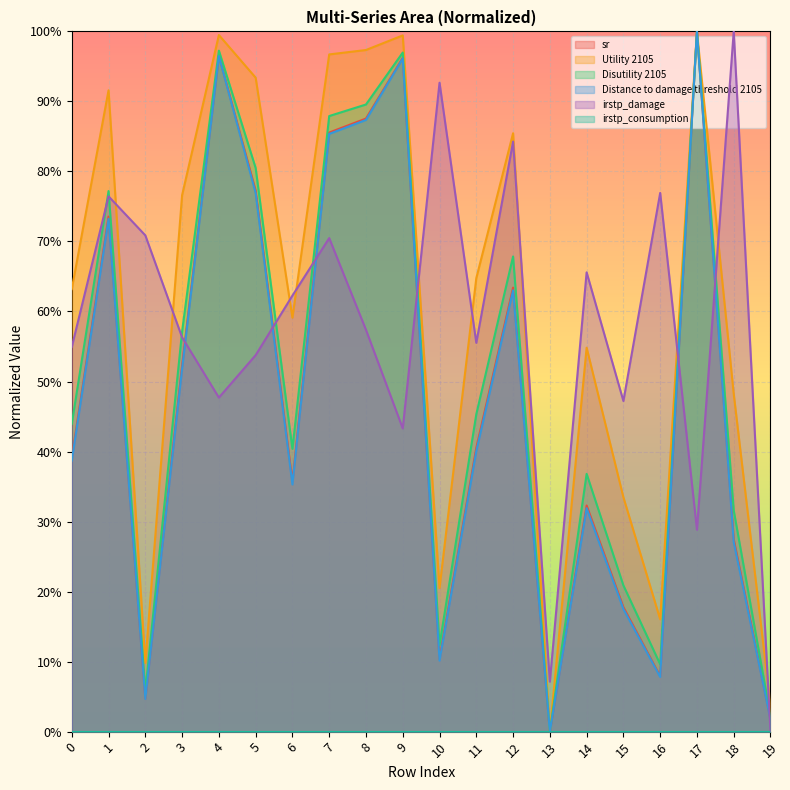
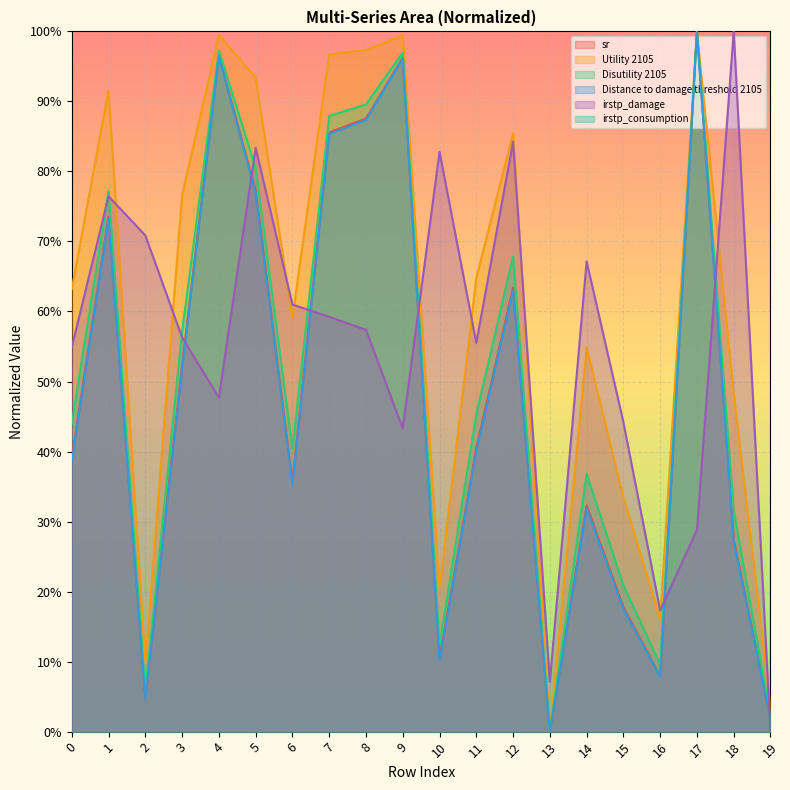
  {
    "irstp_damage": {
      "0": "55%",
      "1": "76%",
      "2": "71%",
      "3": "56%",
      "4": "48%",
-     "5": "54%",
-     "6": "62%",
-     "7": "70%",
+     "5": "83%",
+     "6": "61%",
+     "7": "59%",
      "8": "57%",
      "9": "43%",
-     "10": "93%",
+     "10": "83%",
      "11": "56%",
      "12": "84%",
      "13": "7%",
-     "14": "66%",
-     "15": "47%",
-     "16": "77%",
+     "14": "67%",
+     "15": "44%",
+     "16": "17%",
      "17": "29%",
      "18": "100%"
    }
  }
